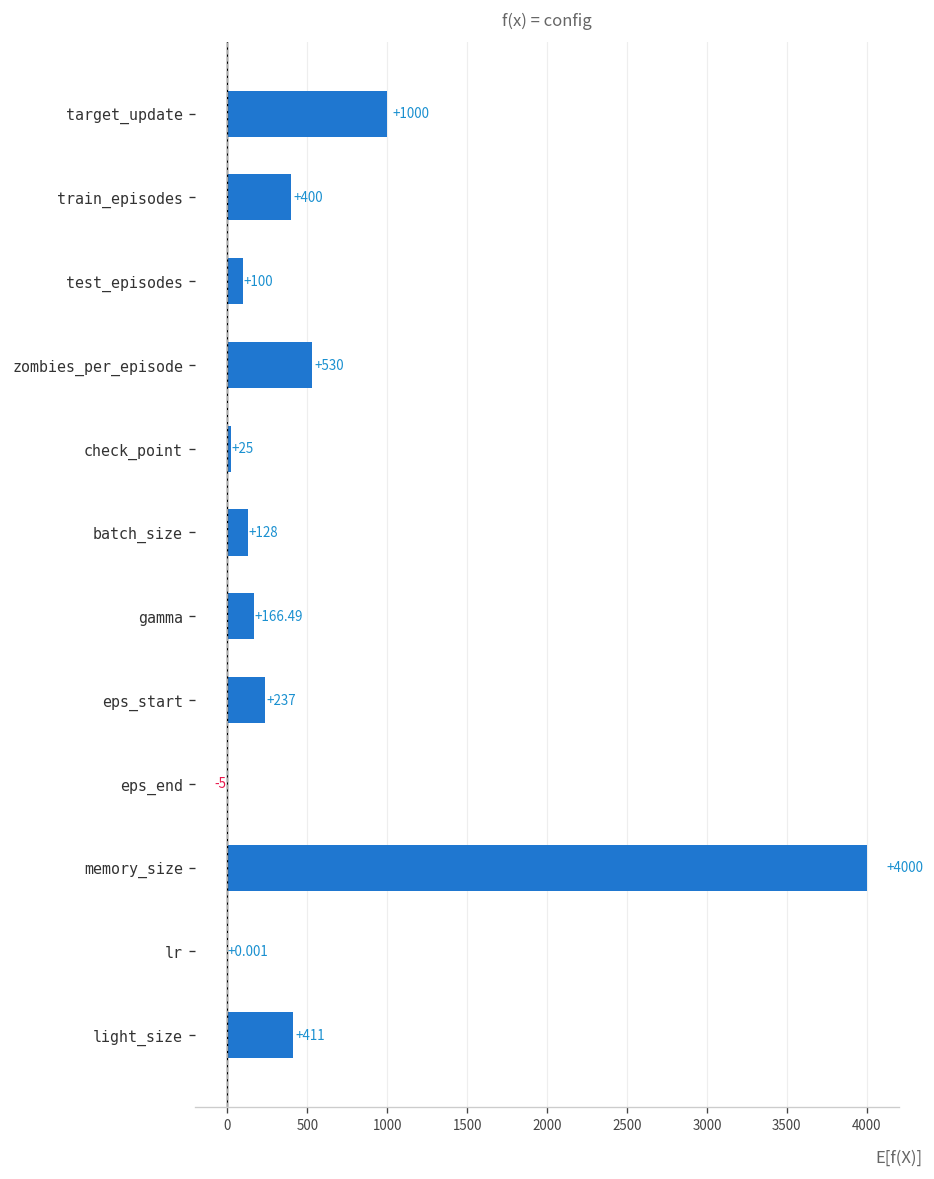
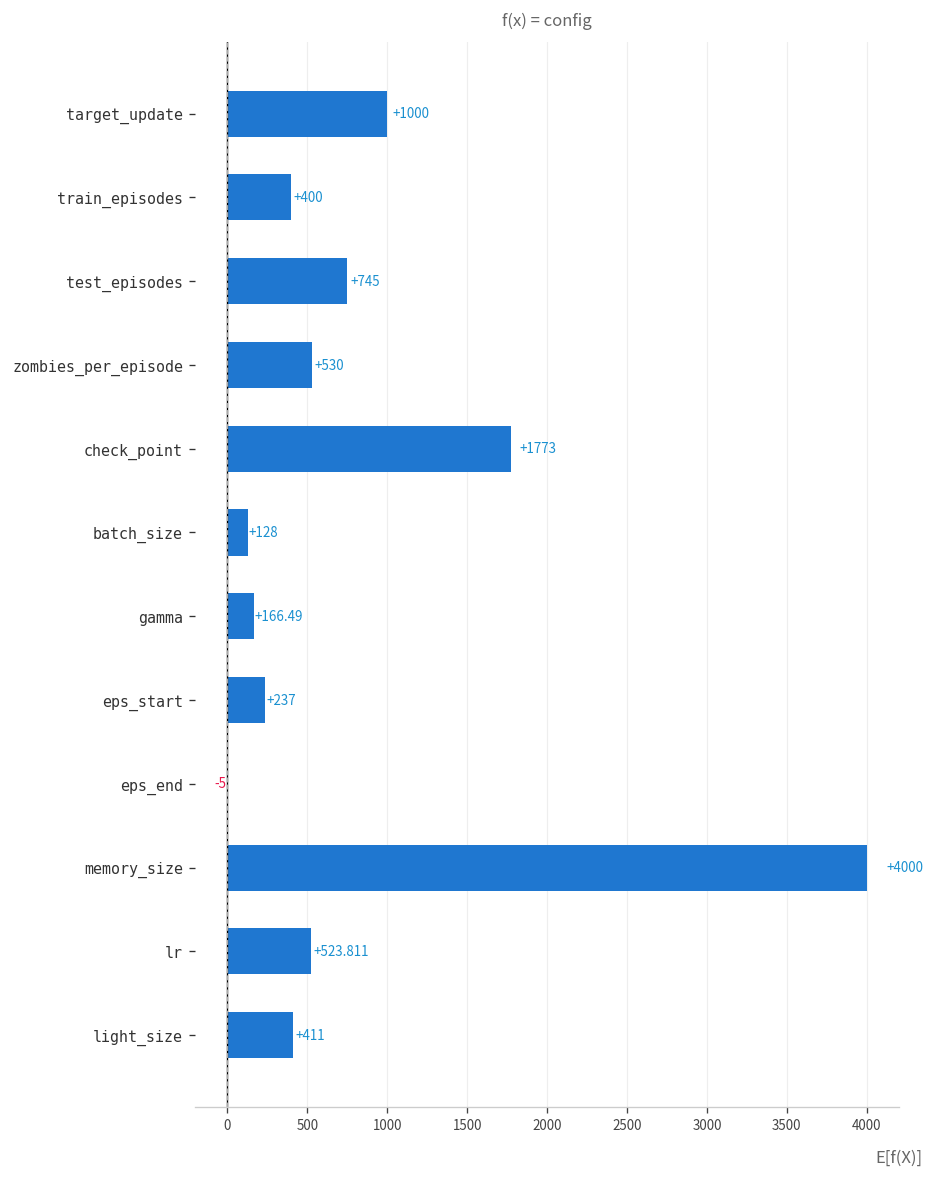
  {
    "target_update": "+1000",
    "train_episodes": "+400",
-   "test_episodes": "+100",
+   "test_episodes": "+745",
    "zombies_per_episode": "+530",
-   "check_point": "+25",
+   "check_point": "+1773",
    "batch_size": "+128",
    "gamma": "+166.49",
    "eps_start": "+237",
    "eps_end": "-5",
    "memory_size": "+4000",
-   "lr": "+0.001",
+   "lr": "+523.811",
    "light_size": "+411"
  }
